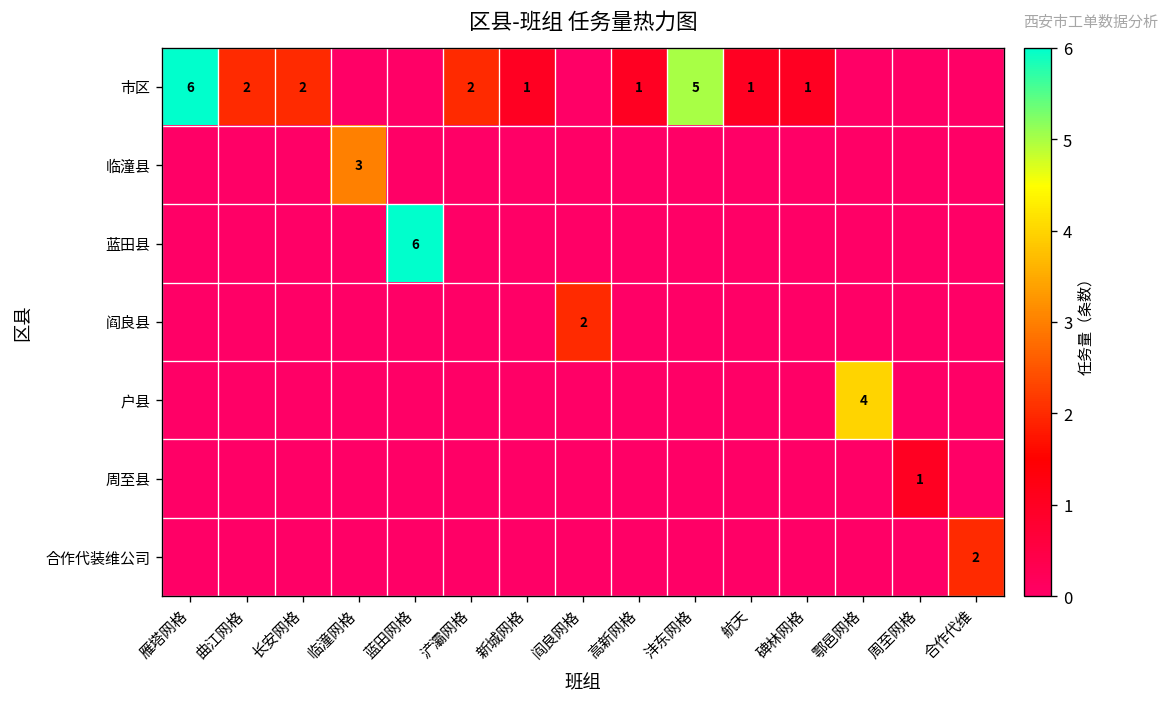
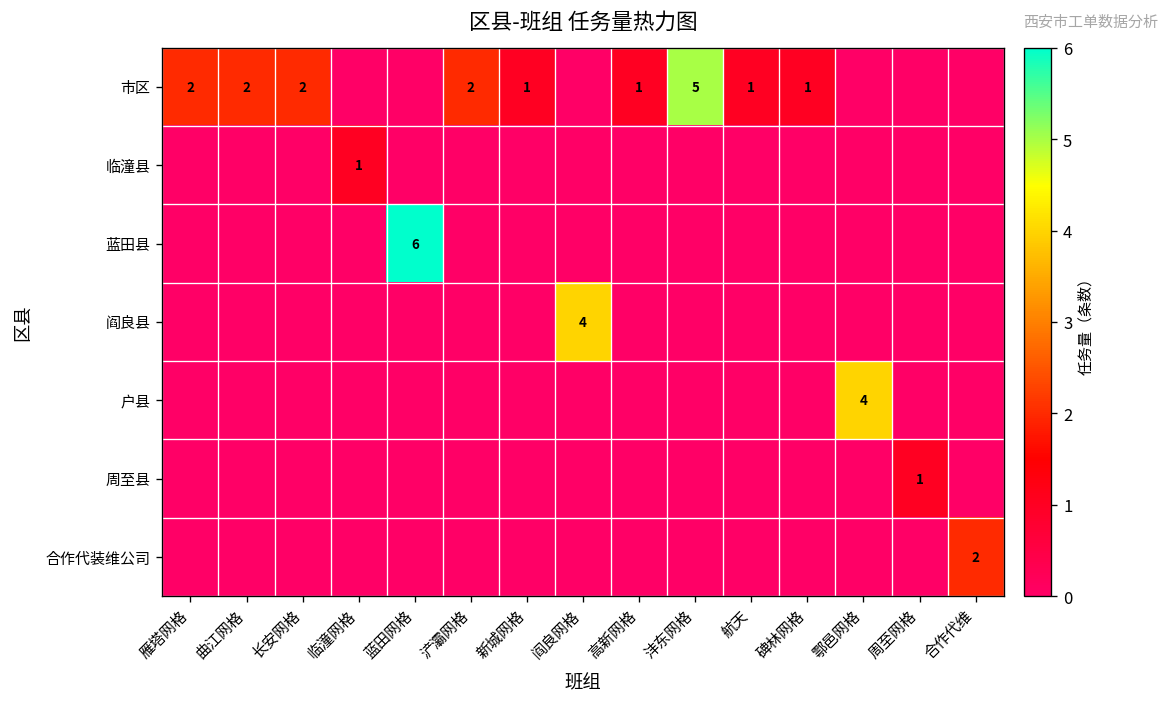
  {
    "市区": {
-     "雁塔网格": 6,
+     "雁塔网格": 2,
      "曲江网格": 2,
      "长安网格": 2,
      "浐灞网格": 2,
      "新城网格": 1,
      "高新网格": 1,
      "沣东网格": 5,
      "航天": 1,
      "碑林网格": 1
    },
    "临潼县": {
-     "临潼网格": 3
+     "临潼网格": 1
    },
    "蓝田县": {
      "蓝田网格": 6
    },
    "阎良县": {
-     "阎良网格": 2
+     "阎良网格": 4
    },
    "户县": {
      "鄠邑网格": 4
    },
    "周至县": {
      "周至网格": 1
    },
    "合作代装维公司": {
      "合作代维": 2
    }
  }
